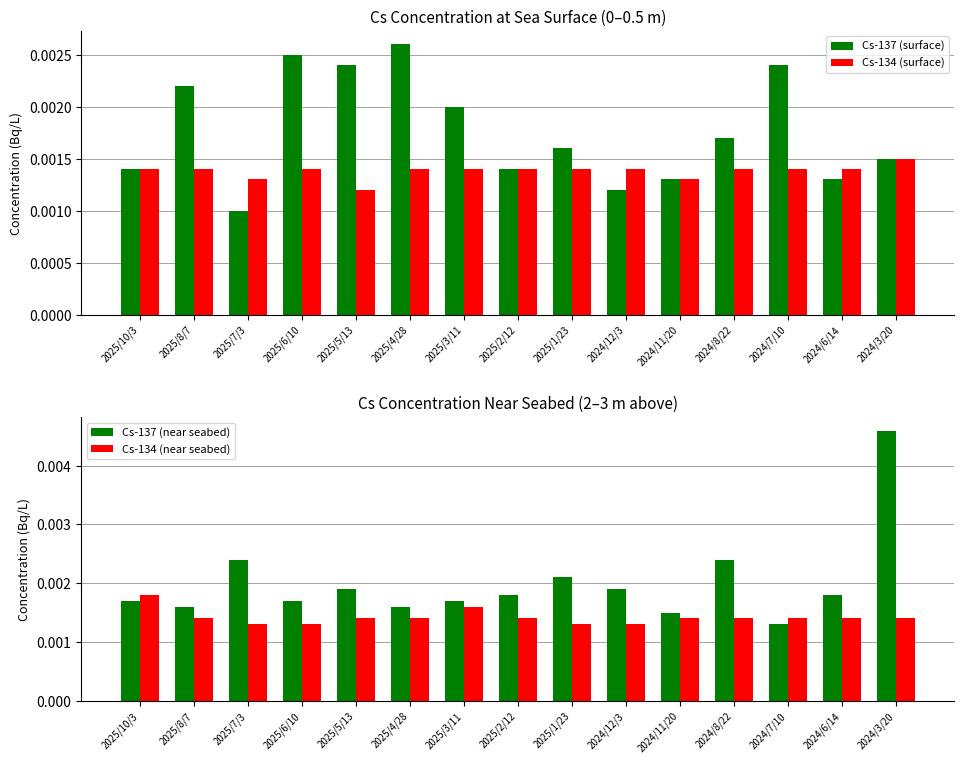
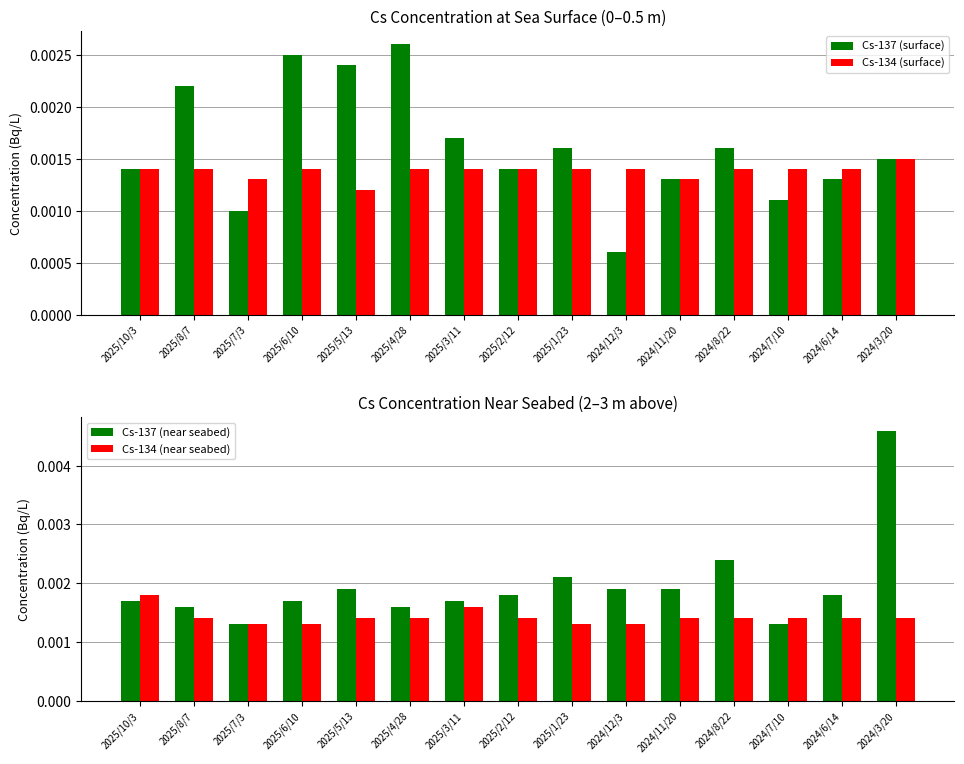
  {
    "Cs Concentration at Sea Surface (0–0.5 m)": {
      "Cs-137 (surface)": {
        "2025/10/3": 0.0014,
        "2025/8/7": 0.0022,
        "2025/7/3": 0.0010,
        "2025/6/10": 0.0025,
        "2025/5/13": 0.0024,
        "2025/4/28": 0.0026,
-       "2025/3/11": 0.0020,
+       "2025/3/11": 0.0017,
        "2025/2/12": 0.0014,
        "2025/1/23": 0.0016,
-       "2024/12/3": 0.0012,
+       "2024/12/3": 0.0006,
        "2024/11/20": 0.0013,
-       "2024/8/22": 0.0017,
-       "2024/7/10": 0.0024,
+       "2024/8/22": 0.0016,
+       "2024/7/10": 0.0011,
        "2024/6/14": 0.0013,
        "2024/3/20": 0.0015
      },
      "Cs-134 (surface)": {
        "2025/10/3": 0.0014,
        "2025/8/7": 0.0014,
        "2025/7/3": 0.0013,
        "2025/6/10": 0.0014,
        "2025/5/13": 0.0012,
        "2025/4/28": 0.0014,
        "2025/3/11": 0.0014,
        "2025/2/12": 0.0014,
        "2025/1/23": 0.0014,
        "2024/12/3": 0.0014,
        "2024/11/20": 0.0013,
        "2024/8/22": 0.0014,
        "2024/7/10": 0.0014,
        "2024/6/14": 0.0014,
        "2024/3/20": 0.0015
      }
    },
    "Cs Concentration Near Seabed (2–3 m above)": {
      "Cs-137 (near seabed)": {
        "2025/10/3": 0.0017,
        "2025/8/7": 0.0016,
-       "2025/7/3": 0.0024,
+       "2025/7/3": 0.0013,
        "2025/6/10": 0.0017,
        "2025/5/13": 0.0019,
        "2025/4/28": 0.0016,
        "2025/3/11": 0.0017,
        "2025/2/12": 0.0018,
        "2025/1/23": 0.0021,
        "2024/12/3": 0.0019,
-       "2024/11/20": 0.0015,
+       "2024/11/20": 0.0019,
        "2024/8/22": 0.0024,
        "2024/7/10": 0.0013,
        "2024/6/14": 0.0018,
        "2024/3/20": 0.0046
      },
      "Cs-134 (near seabed)": {
        "2025/10/3": 0.0018,
        "2025/8/7": 0.0014,
        "2025/7/3": 0.0013,
        "2025/6/10": 0.0013,
        "2025/5/13": 0.0014,
        "2025/4/28": 0.0014,
        "2025/3/11": 0.0016,
        "2025/2/12": 0.0014,
        "2025/1/23": 0.0013,
        "2024/12/3": 0.0013,
        "2024/11/20": 0.0014,
        "2024/8/22": 0.0014,
        "2024/7/10": 0.0014,
        "2024/6/14": 0.0014,
        "2024/3/20": 0.0014
      }
    }
  }
